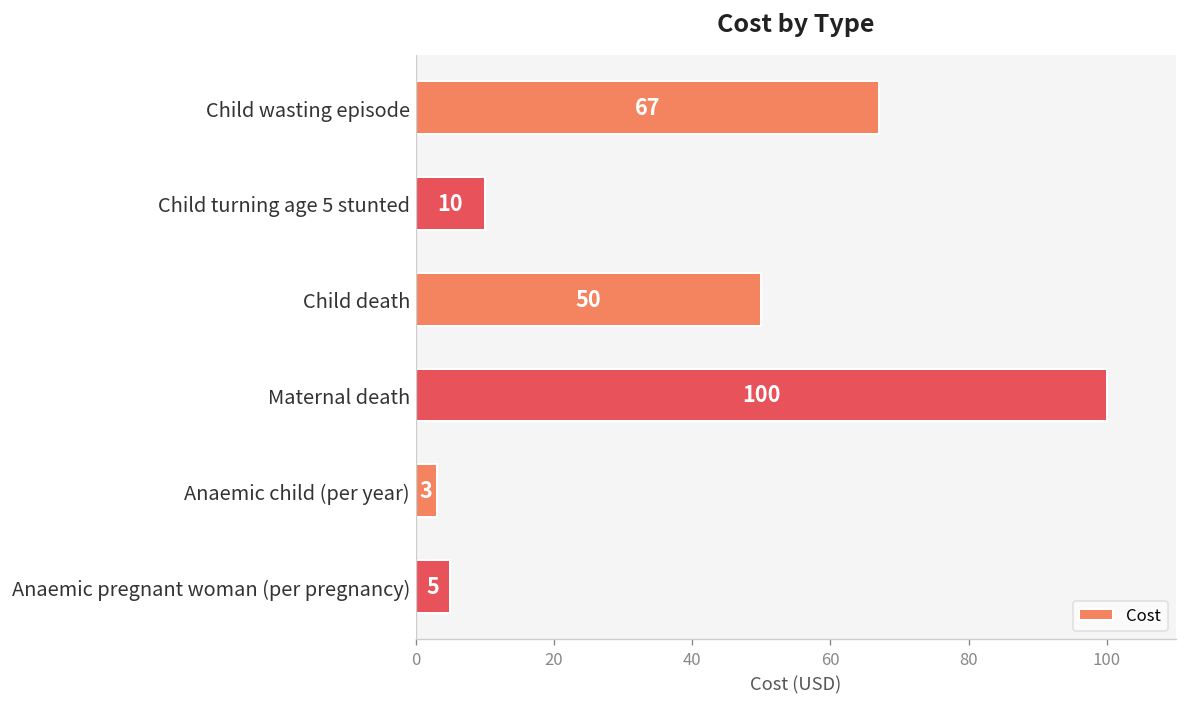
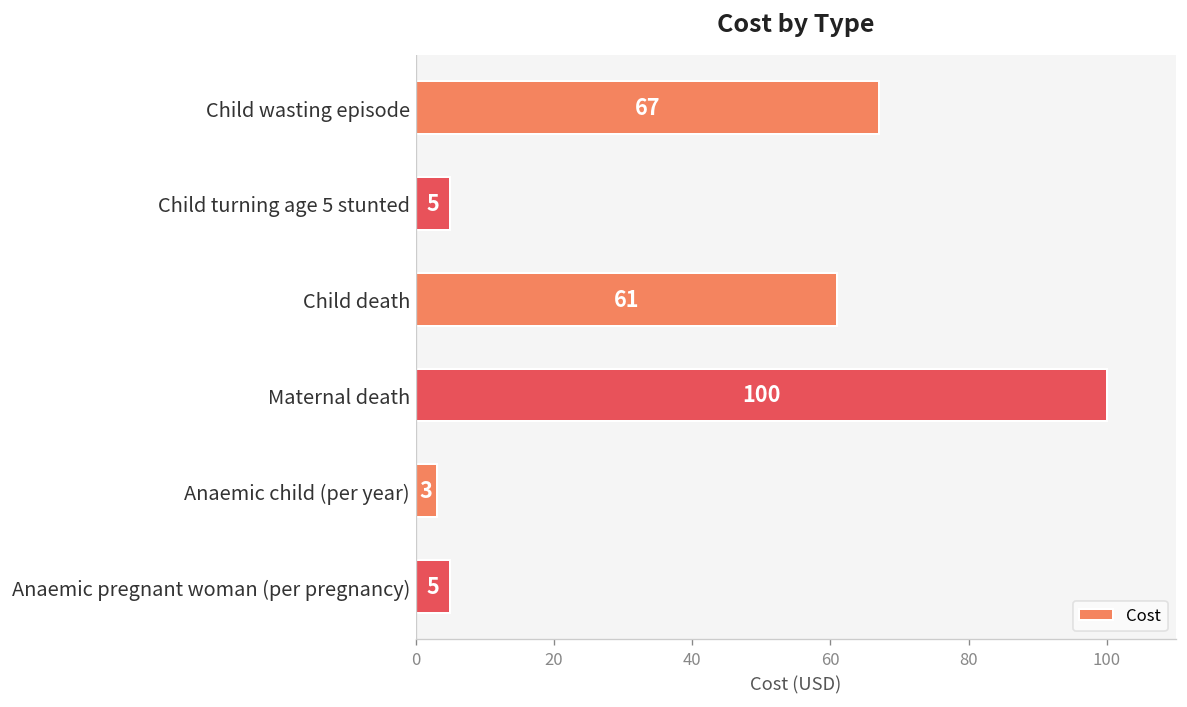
  {
    "Child wasting episode": 67,
-   "Child turning age 5 stunted": 10,
-   "Child death": 50,
+   "Child turning age 5 stunted": 5,
+   "Child death": 61,
    "Maternal death": 100,
    "Anaemic child (per year)": 3,
    "Anaemic pregnant woman (per pregnancy)": 5
  }
